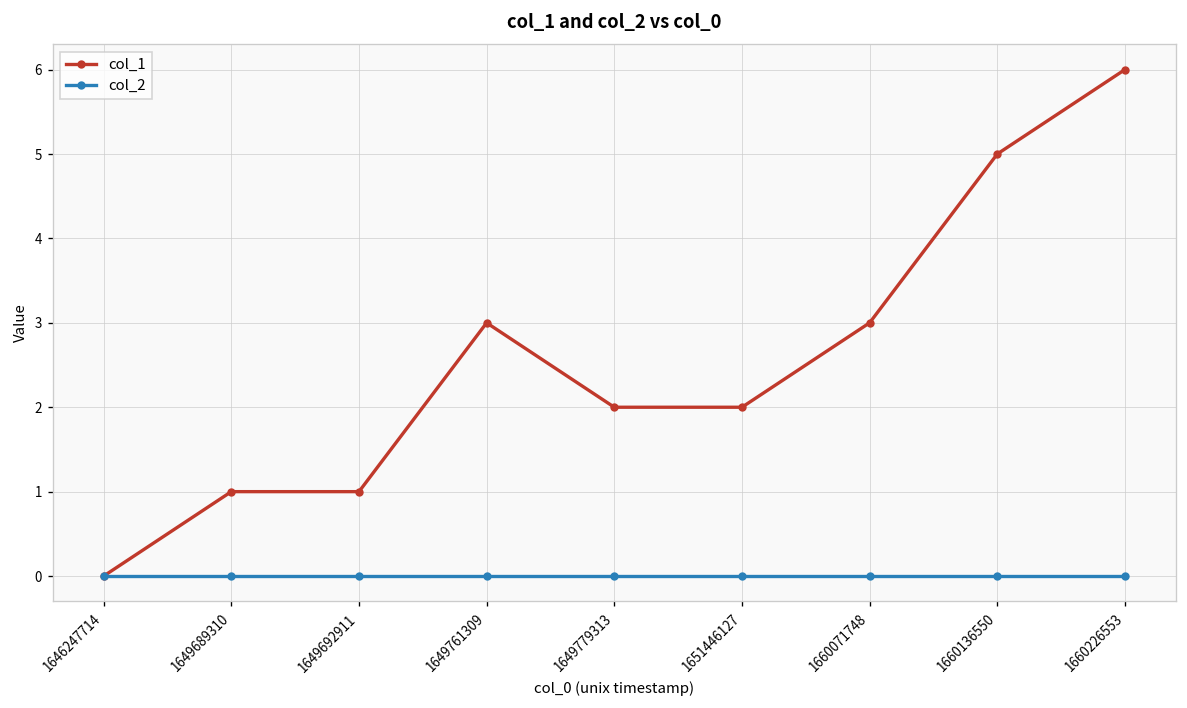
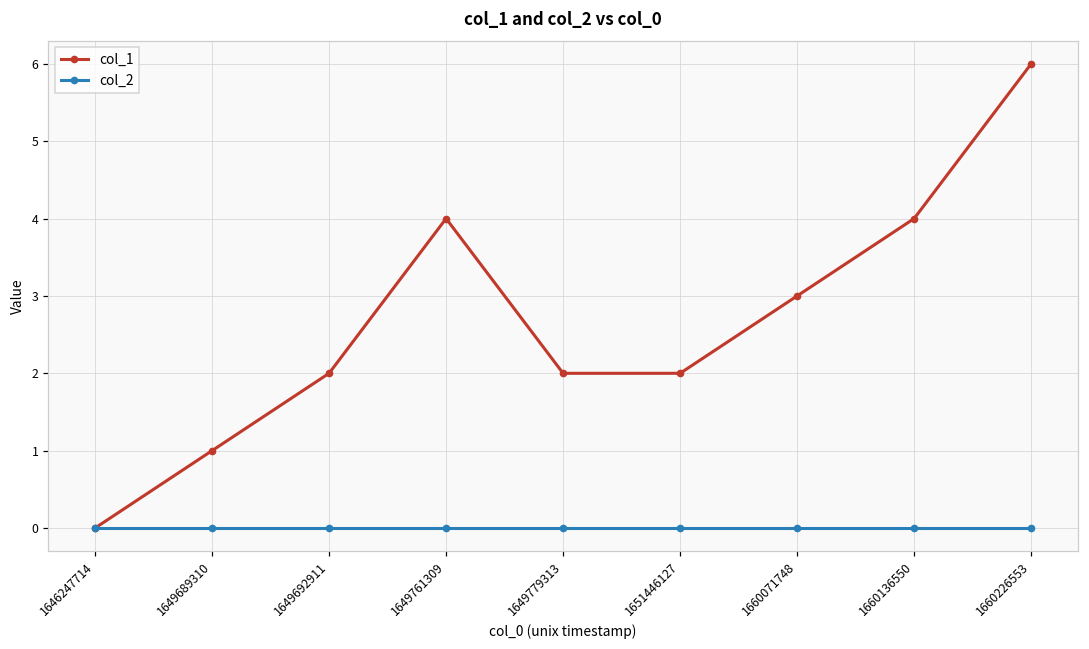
  {
    "col_1": {
      "1649689310": 1,
-     "1649692911": 1,
-     "1649761309": 3,
+     "1649692911": 2,
+     "1649761309": 4,
      "1649779313": 2,
      "1651446127": 2,
      "1660071748": 3,
-     "1660136550": 5,
+     "1660136550": 4,
      "1660226553": 6
    },
    "col_2": {
      "1649689310": 0,
      "1649692911": 0,
      "1649761309": 0,
      "1649779313": 0,
      "1651446127": 0,
      "1660071748": 0,
      "1660136550": 0,
      "1660226553": 0
    }
  }
